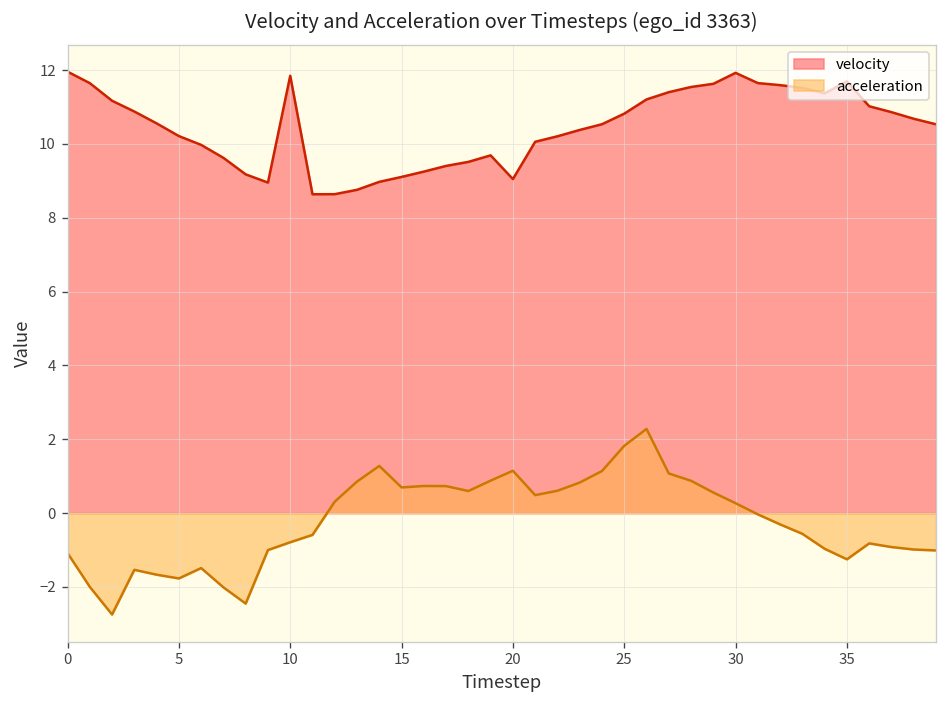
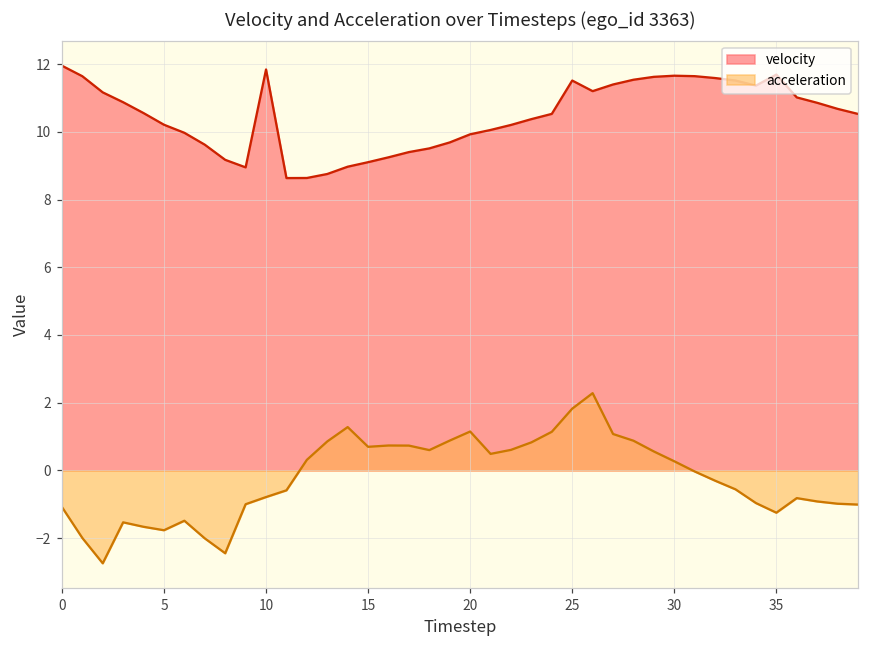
  {
    "velocity": {
      "0": 12.0,
      "5": 10.2,
      "10": 11.8,
      "15": 9.1,
-     "20": 9.0,
-     "25": 10.8,
-     "30": 11.9
+     "20": 9.9,
+     "25": 11.5,
+     "30": 11.7
    }
  }
